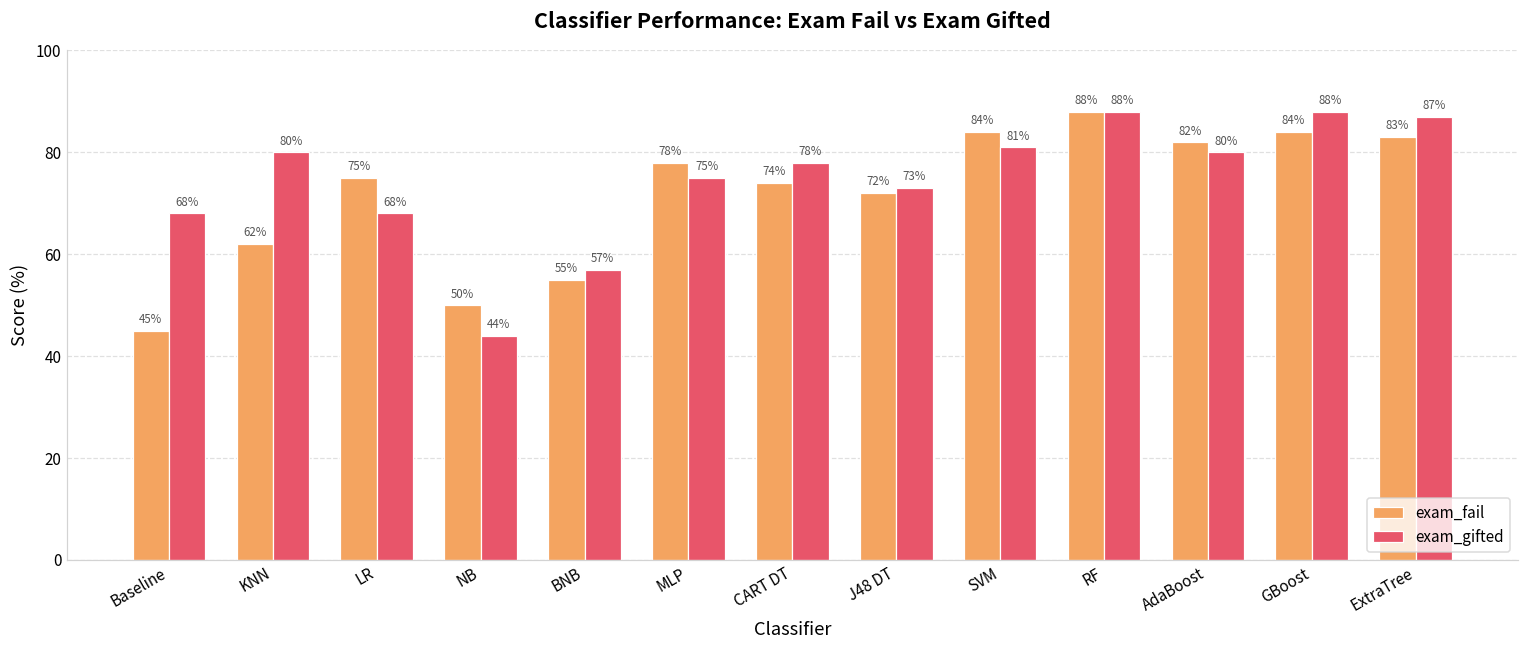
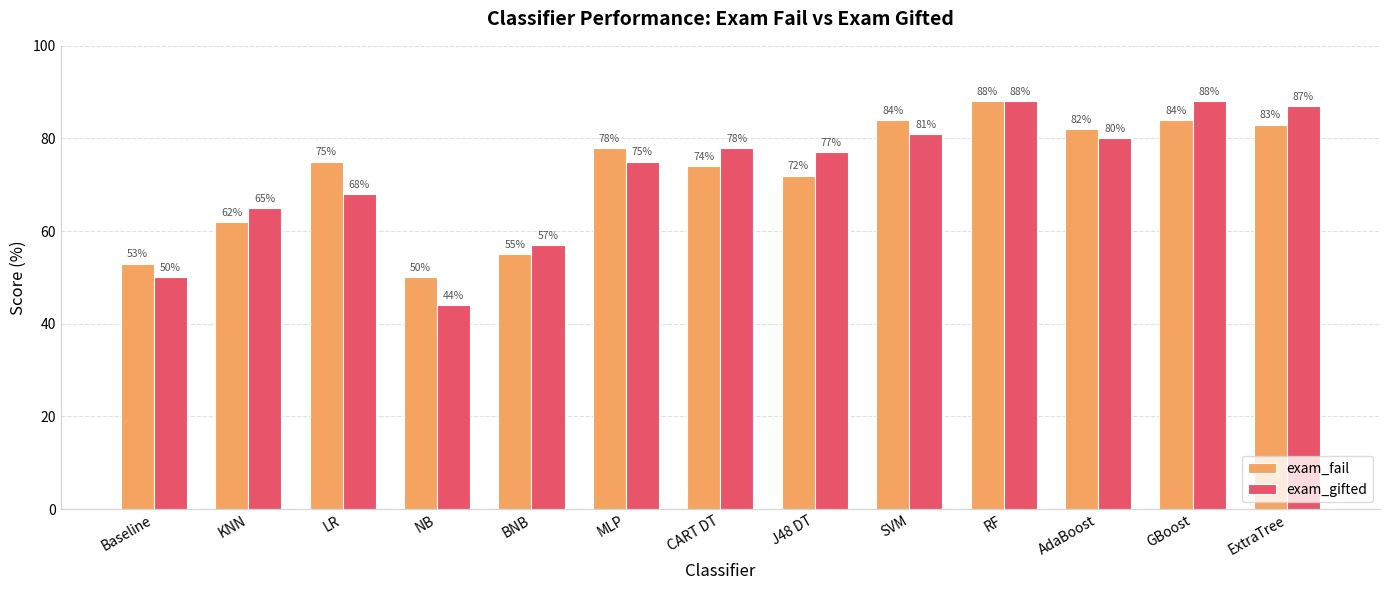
  {
    "exam_fail": {
-     "Baseline": "45%",
+     "Baseline": "53%",
      "KNN": "62%",
      "LR": "75%",
      "NB": "50%",
      "BNB": "55%",
      "MLP": "78%",
      "CART DT": "74%",
      "J48 DT": "72%",
      "SVM": "84%",
      "RF": "88%",
      "AdaBoost": "82%",
      "GBoost": "84%",
      "ExtraTree": "83%"
    },
    "exam_gifted": {
-     "Baseline": "68%",
-     "KNN": "80%",
+     "Baseline": "50%",
+     "KNN": "65%",
      "LR": "68%",
      "NB": "44%",
      "BNB": "57%",
      "MLP": "75%",
      "CART DT": "78%",
-     "J48 DT": "73%",
+     "J48 DT": "77%",
      "SVM": "81%",
      "RF": "88%",
      "AdaBoost": "80%",
      "GBoost": "88%",
      "ExtraTree": "87%"
    }
  }
